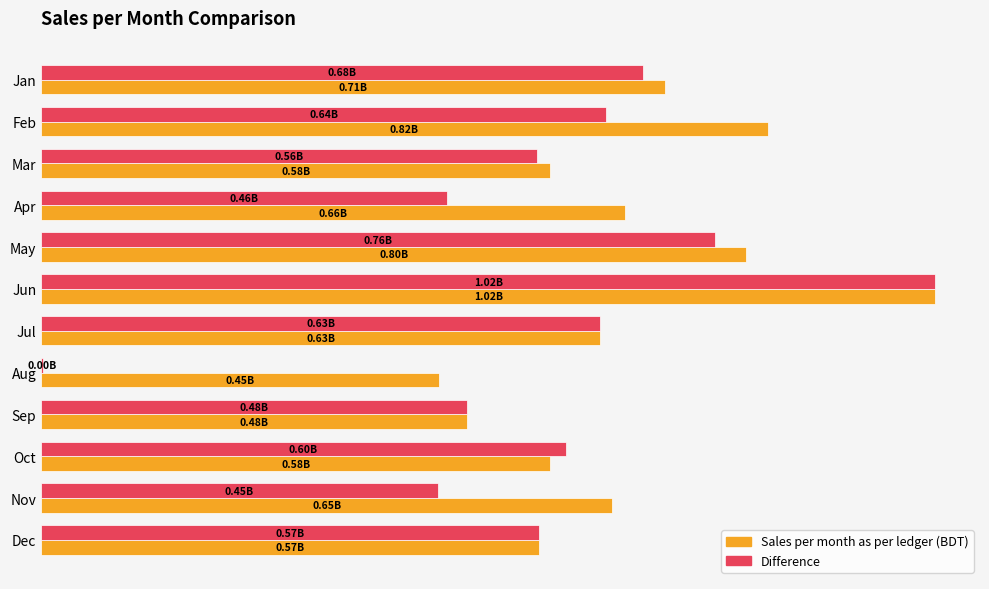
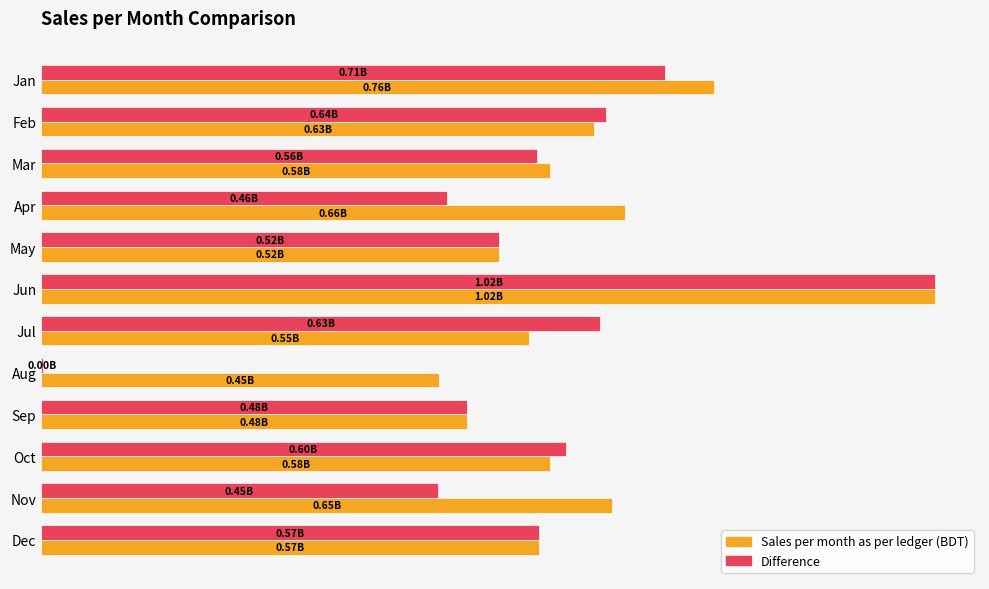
  {
    "Sales per month as per ledger (BDT)": {
-     "Jan": "0.71B",
-     "Feb": "0.82B",
+     "Jan": "0.76B",
+     "Feb": "0.63B",
      "Mar": "0.58B",
      "Apr": "0.66B",
-     "May": "0.80B",
+     "May": "0.52B",
      "Jun": "1.02B",
-     "Jul": "0.63B",
+     "Jul": "0.55B",
      "Aug": "0.45B",
      "Sep": "0.48B",
      "Oct": "0.58B",
      "Nov": "0.65B",
      "Dec": "0.57B"
    },
    "Difference": {
-     "Jan": "0.68B",
+     "Jan": "0.71B",
      "Feb": "0.64B",
      "Mar": "0.56B",
      "Apr": "0.46B",
-     "May": "0.76B",
+     "May": "0.52B",
      "Jun": "1.02B",
      "Jul": "0.63B",
      "Sep": "0.48B",
      "Oct": "0.60B",
      "Nov": "0.45B",
      "Dec": "0.57B"
    }
  }
